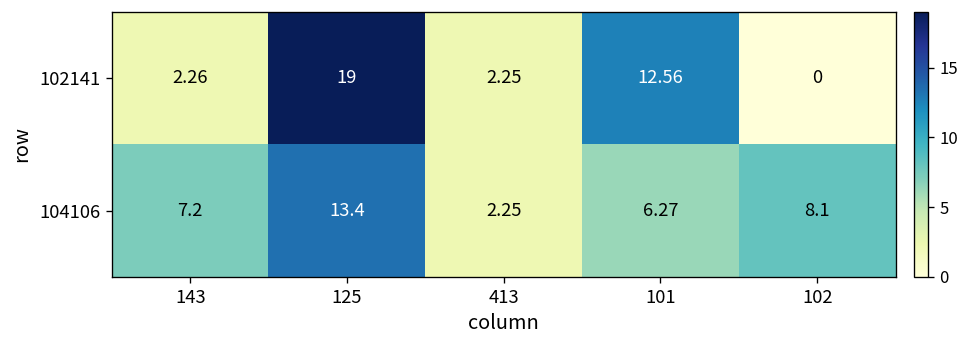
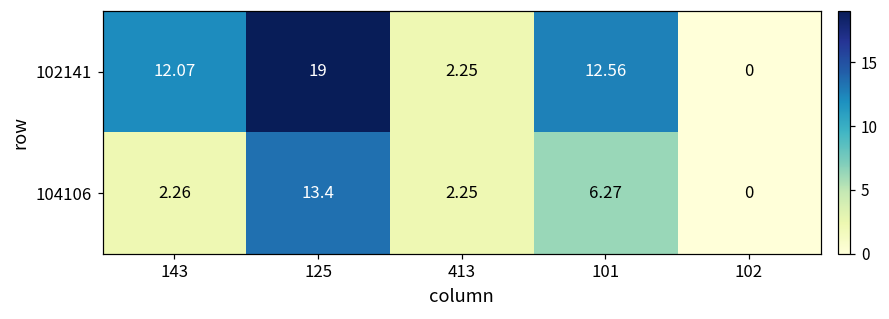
  {
    "102141": {
-     "143": 2.26,
+     "143": 12.07,
      "125": 19,
      "413": 2.25,
      "101": 12.56,
      "102": 0
    },
    "104106": {
-     "143": 7.2,
+     "143": 2.26,
      "125": 13.4,
      "413": 2.25,
      "101": 6.27,
-     "102": 8.1
+     "102": 0
    }
  }
